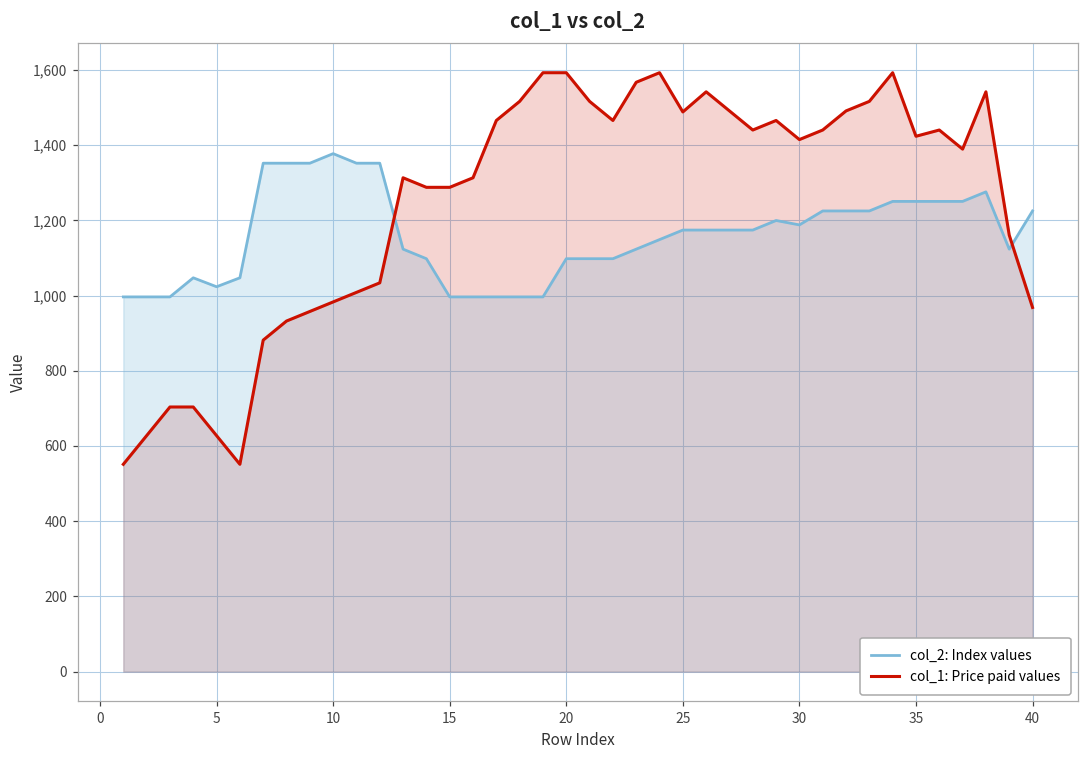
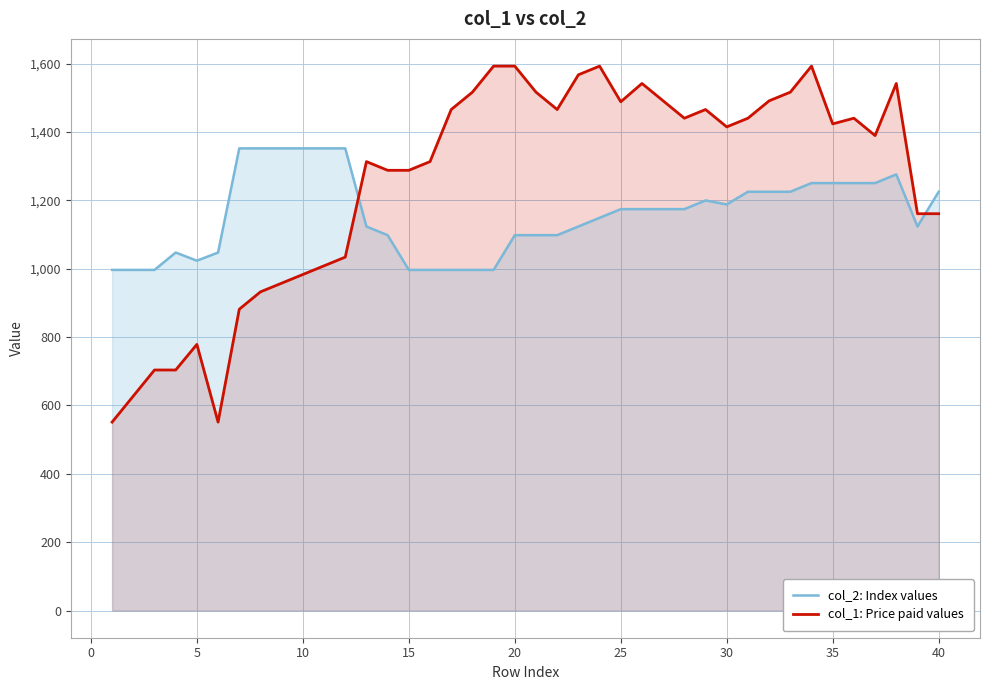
  {
    "col_2: Index values": {
      "5": "1,020",
-     "10": "1,380",
+     "10": "1,350",
      "15": "1,000",
      "20": "1,100",
      "25": "1,170",
      "30": "1,190",
      "35": "1,250",
      "40": "1,230"
    },
    "col_1: Price paid values": {
-     "5": "630",
+     "5": "780",
      "10": "980",
      "15": "1,290",
      "20": "1,590",
      "25": "1,490",
      "30": "1,410",
      "35": "1,420",
-     "40": "970"
+     "40": "1,160"
    }
  }
